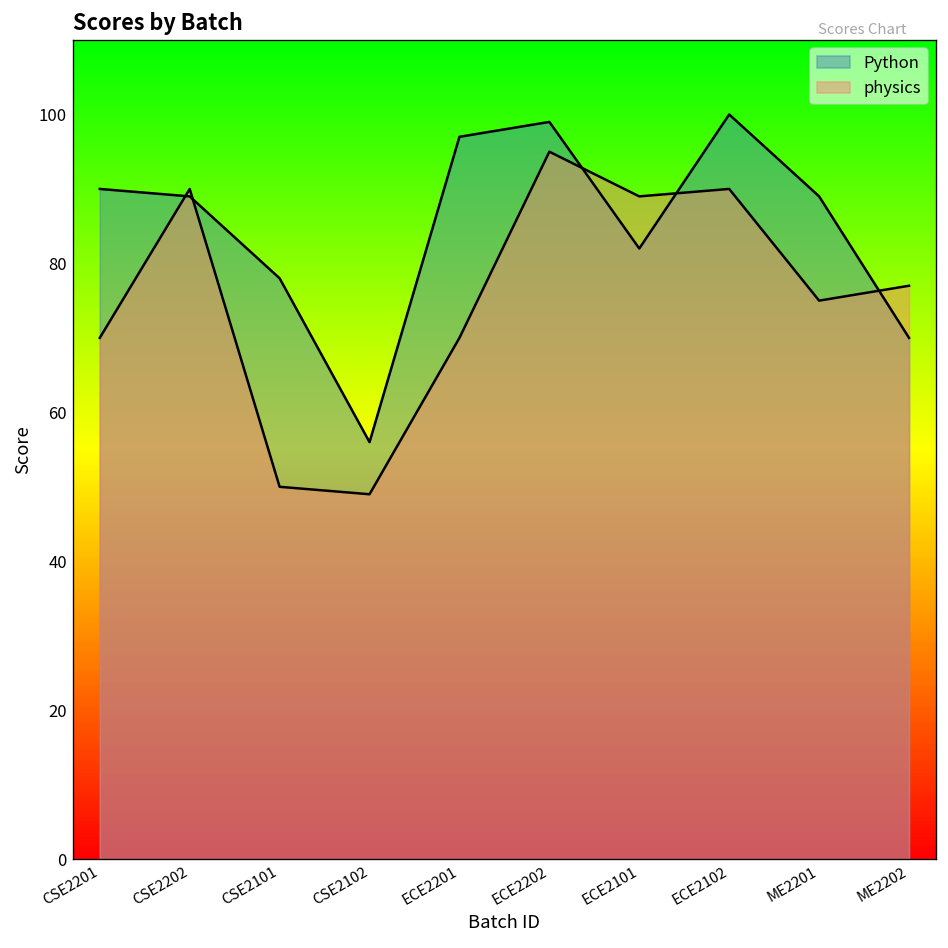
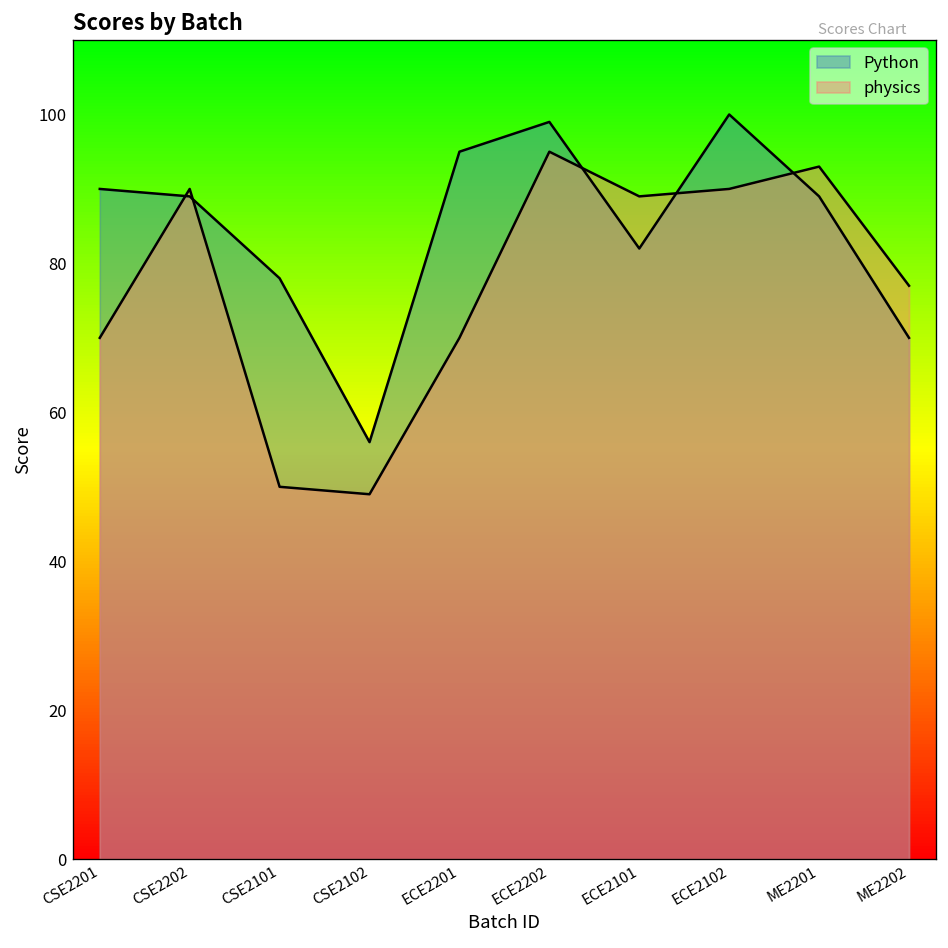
  {
    "Python": {
      "CSE2201": 90,
      "CSE2202": 89,
      "CSE2101": 78,
      "CSE2102": 56,
-     "ECE2201": 97,
+     "ECE2201": 95,
      "ECE2202": 99,
      "ECE2101": 82,
      "ECE2102": 100,
      "ME2201": 89,
      "ME2202": 70
    },
    "physics": {
      "CSE2201": 70,
      "CSE2202": 90,
      "CSE2101": 50,
      "CSE2102": 49,
      "ECE2201": 70,
      "ECE2202": 95,
      "ECE2101": 89,
      "ECE2102": 90,
-     "ME2201": 75,
+     "ME2201": 93,
      "ME2202": 77
    }
  }
